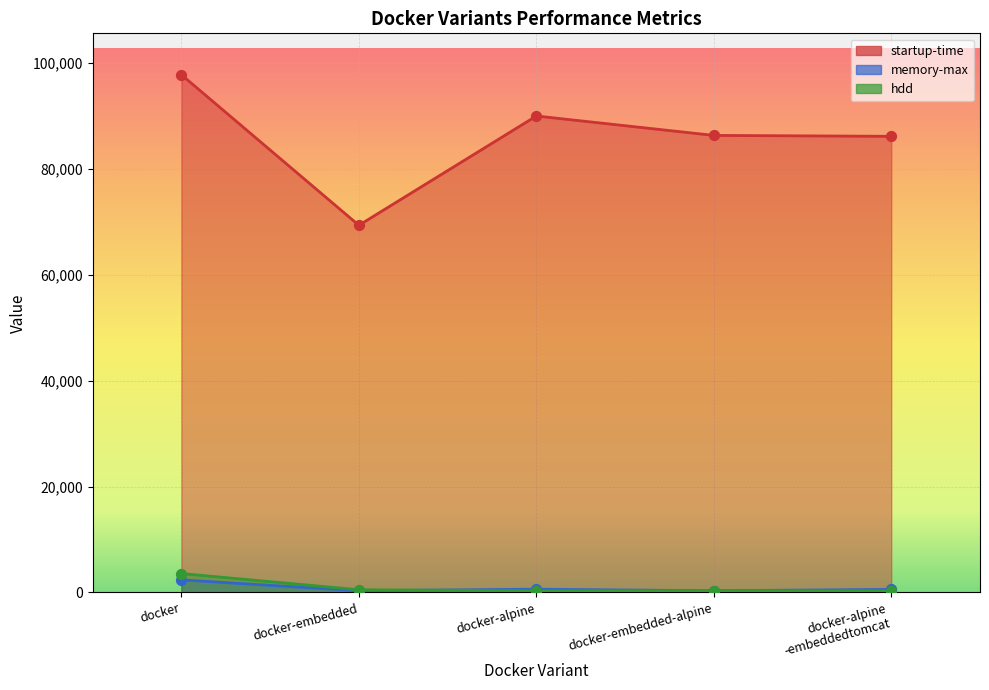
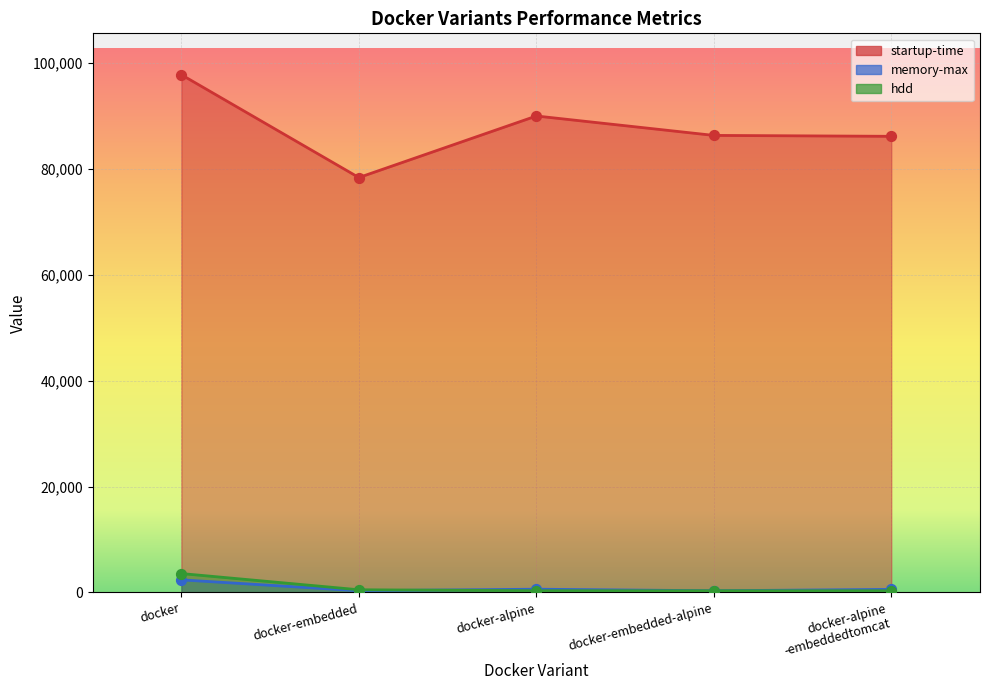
  {
    "startup-time": {
      "docker": "98,000",
-     "docker-embedded": "69,000",
+     "docker-embedded": "78,000",
      "docker-alpine": "90,000",
      "docker-embedded-alpine": "86,000",
      "docker-alpine -embeddedtomcat": "86,000"
    },
    "memory-max": {
      "docker": "2,000"
    },
    "hdd": {
      "docker": "4,000"
    }
  }
